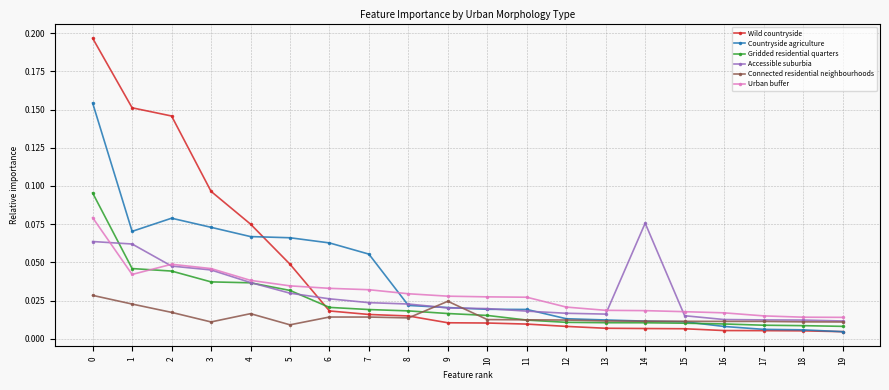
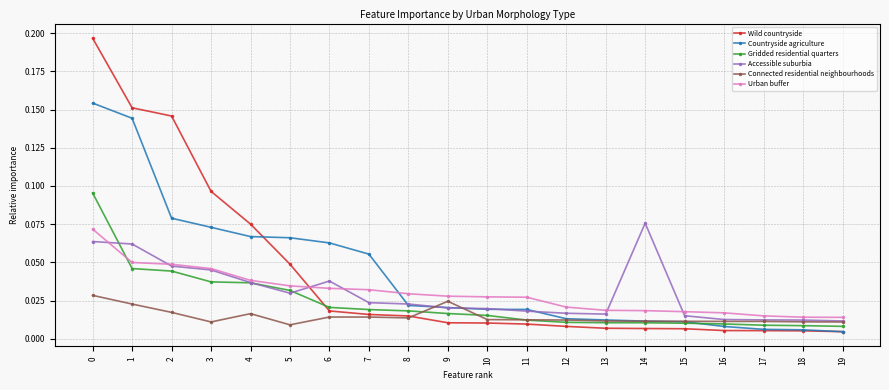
  {
    "Wild countryside": {
      "0": 0.197,
      "1": 0.151,
      "2": 0.146,
      "3": 0.096,
      "4": 0.075,
      "5": 0.049,
      "6": 0.018,
      "9": 0.011,
      "10": 0.010,
      "11": 0.010,
      "12": 0.008,
      "13": 0.007,
      "14": 0.007,
      "15": 0.007,
      "16": 0.005
    },
    "Countryside agriculture": {
      "0": 0.154,
-     "1": 0.070,
+     "1": 0.144,
      "2": 0.079,
      "3": 0.073,
      "4": 0.067,
      "5": 0.066,
      "6": 0.063,
      "7": 0.055
    },
    "Gridded residential quarters": {
      "0": 0.095,
      "1": 0.046,
      "2": 0.044,
      "3": 0.037,
      "5": 0.032,
      "6": 0.021,
      "7": 0.019,
      "8": 0.018,
      "9": 0.017,
      "10": 0.015,
      "17": 0.009,
      "18": 0.009,
      "19": 0.008
    },
    "Accessible suburbia": {
      "0": 0.064,
      "1": 0.062,
      "5": 0.030,
-     "6": 0.026,
+     "6": 0.038,
      "7": 0.024,
      "12": 0.017,
      "13": 0.016,
      "14": 0.076,
      "15": 0.015
    },
    "Connected residential neighbourhoods": {
      "0": 0.028,
      "1": 0.023,
      "2": 0.017,
      "3": 0.011,
      "4": 0.017,
      "5": 0.009,
      "6": 0.014,
      "9": 0.025,
      "10": 0.013
    },
    "Urban buffer": {
-     "0": 0.079,
-     "1": 0.042,
+     "0": 0.072,
+     "1": 0.050,
      "5": 0.035,
      "6": 0.033,
      "7": 0.032,
      "8": 0.030,
      "9": 0.028,
      "10": 0.028,
      "11": 0.027,
      "12": 0.021,
      "13": 0.019,
      "14": 0.018,
      "15": 0.018,
      "16": 0.017,
      "17": 0.015,
      "18": 0.014,
      "19": 0.014
    }
  }
